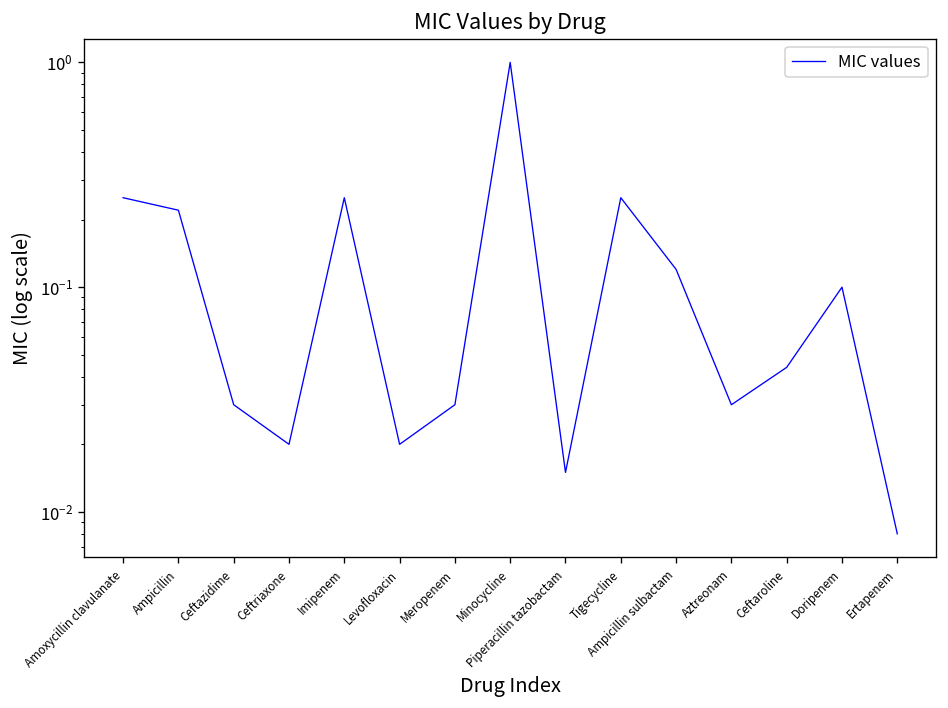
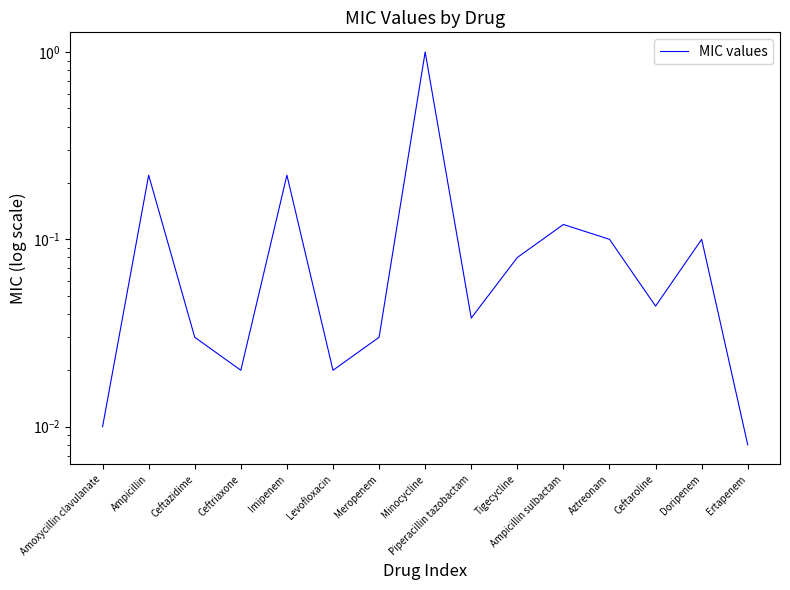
  {
-   "Amoxycillin clavulanate": 0.25,
+   "Amoxycillin clavulanate": 0.01,
    "Ampicillin": 0.22,
    "Ceftazidime": 0.030,
    "Ceftriaxone": 0.020,
-   "Imipenem": 0.25,
+   "Imipenem": 0.22,
    "Levofloxacin": 0.020,
    "Meropenem": 0.030,
    "Minocycline": 1.0,
-   "Piperacillin tazobactam": 0.015,
-   "Tigecycline": 0.25,
+   "Piperacillin tazobactam": 0.038,
+   "Tigecycline": 0.08,
    "Ampicillin sulbactam": 0.12,
-   "Aztreonam": 0.03,
+   "Aztreonam": 0.10,
    "Ceftaroline": 0.044,
    "Doripenem": 0.10,
    "Ertapenem": 0.008
  }
